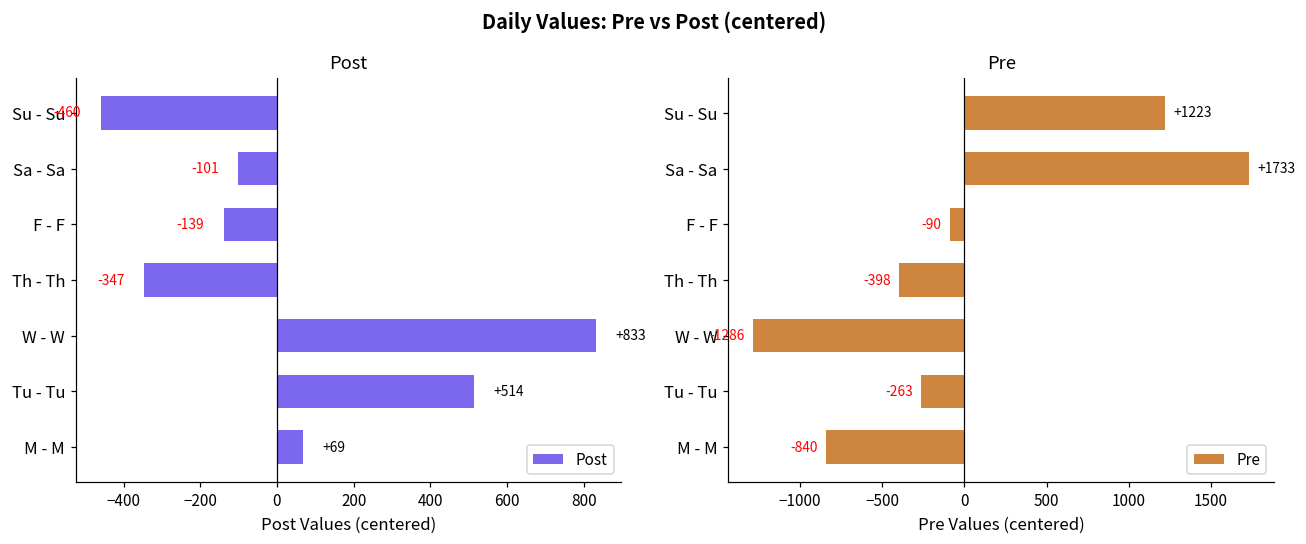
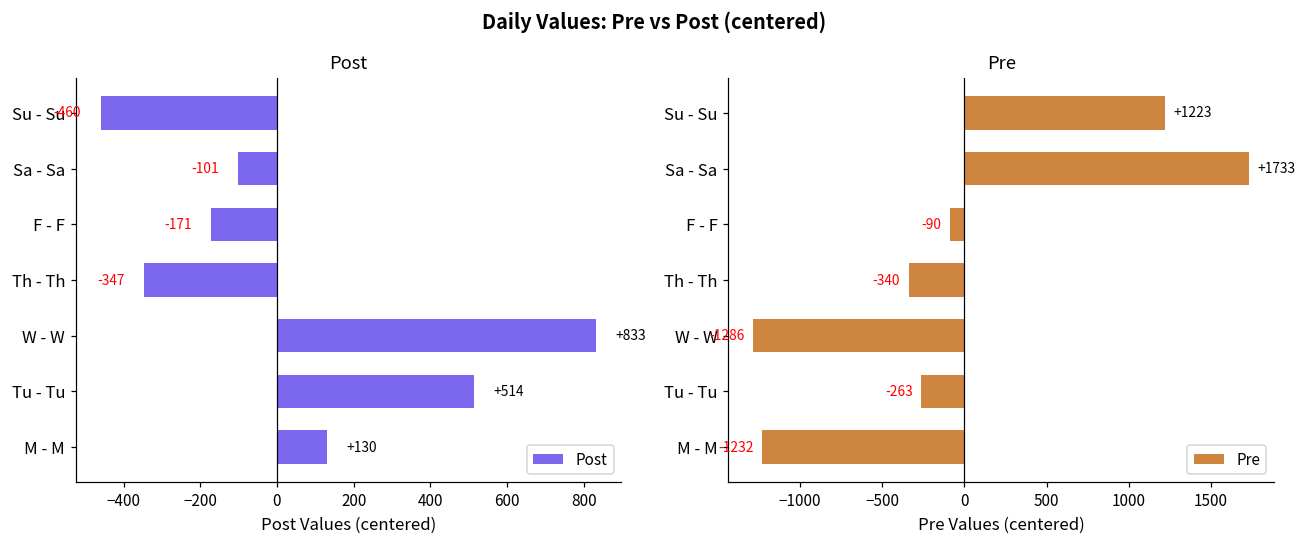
  {
    "Post": {
      "Su - Su": "-460",
      "Sa - Sa": "-101",
-     "F - F": "-139",
+     "F - F": "-171",
      "Th - Th": "-347",
      "W - W": "+833",
      "Tu - Tu": "+514",
-     "M - M": "+69"
+     "M - M": "+130"
    },
    "Pre": {
      "Su - Su": "+1223",
      "Sa - Sa": "+1733",
      "F - F": "-90",
-     "Th - Th": "-398",
+     "Th - Th": "-340",
      "W - W": "-1286",
      "Tu - Tu": "-263",
-     "M - M": "-840"
+     "M - M": "-1232"
    }
  }
